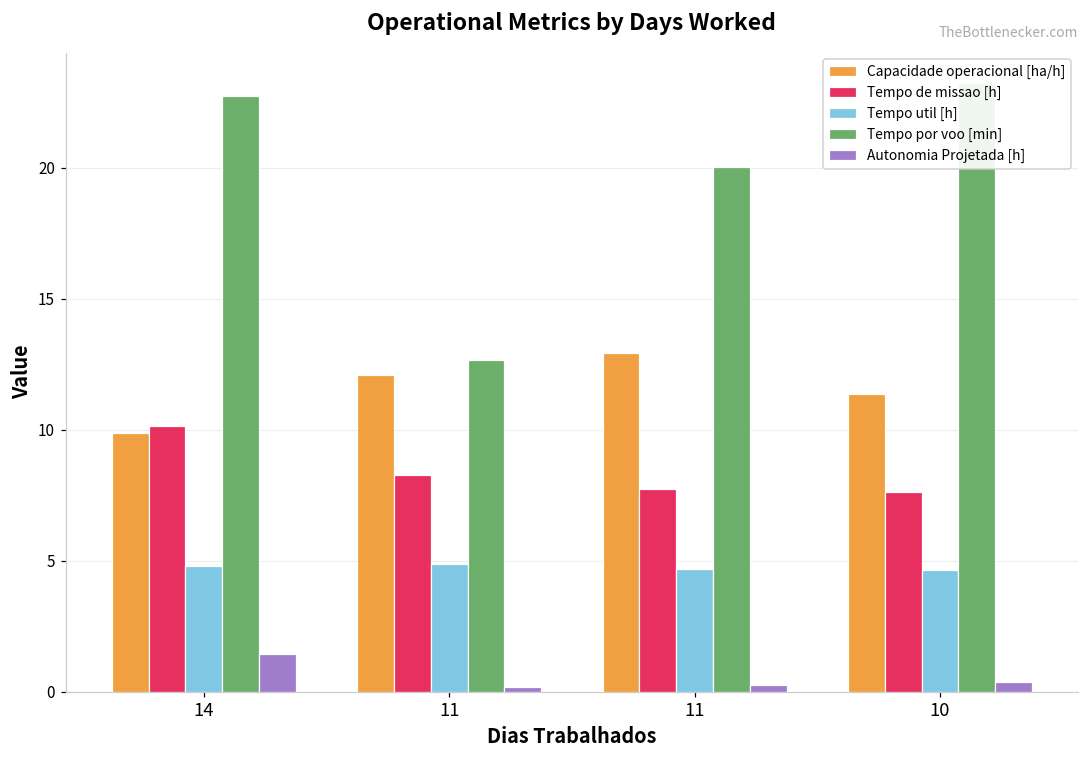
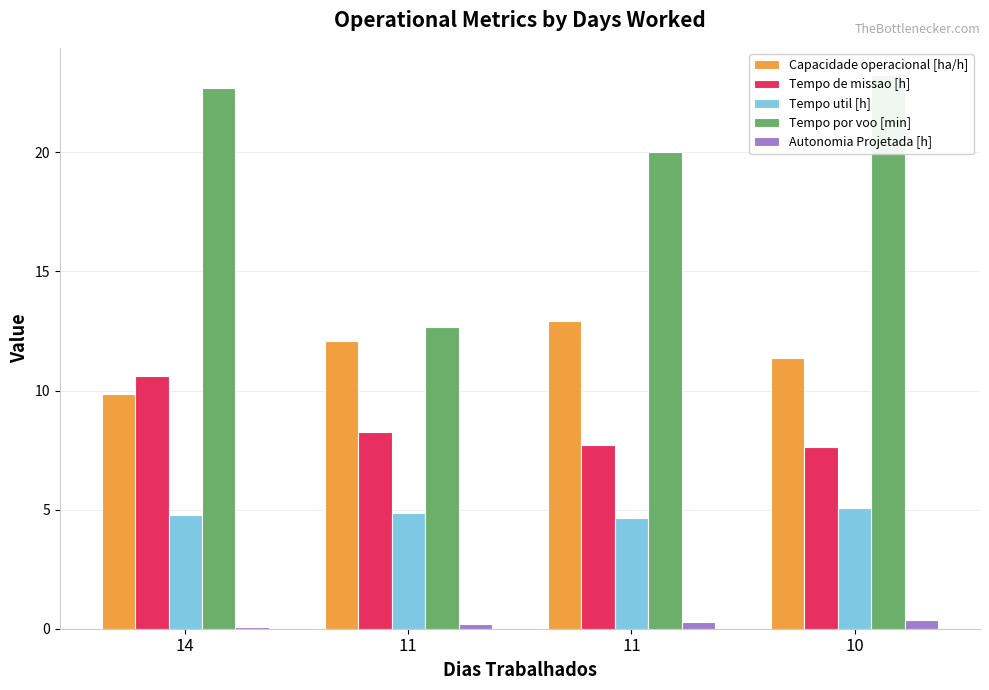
  {
    "Capacidade operacional [ha/h]": {
      "14": 9.9,
      "10": 11.3
    },
    "Tempo de missao [h]": {
-     "14": 10.2,
+     "14": 10.6,
      "10": 7.6
    },
    "Tempo util [h]": {
      "14": 4.8,
-     "10": 4.7
+     "10": 5.1
    },
    "Tempo por voo [min]": {
      "14": 22.7
    },
    "Autonomia Projetada [h]": {
-     "14": 1.4,
+     "14": 0.1,
      "10": 0.4
    }
  }
